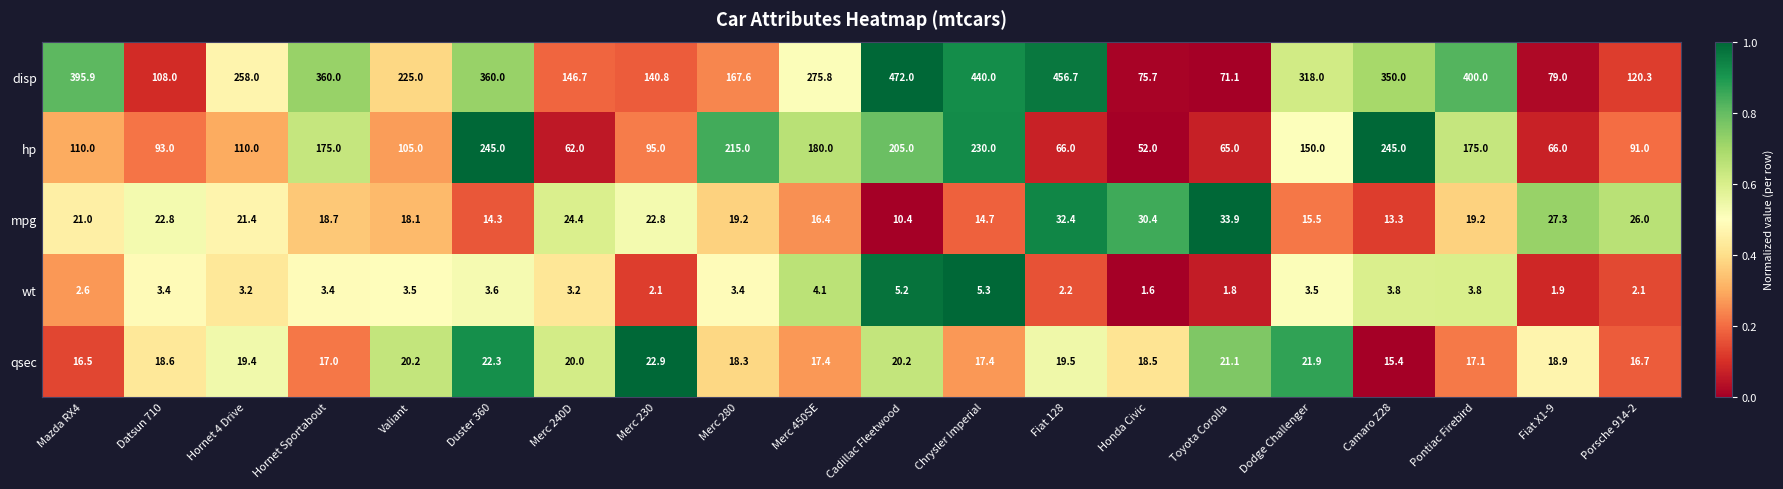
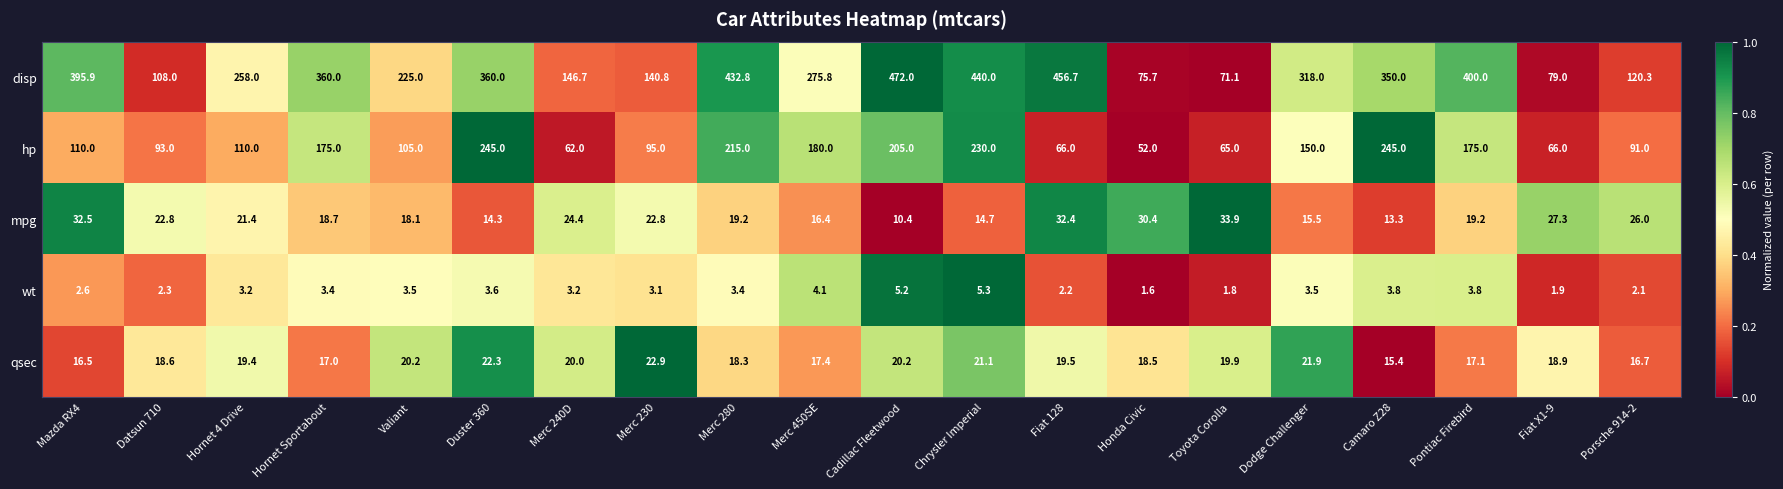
  {
    "disp": {
      "Mazda RX4": 395.9,
      "Datsun 710": 108.0,
      "Hornet 4 Drive": 258.0,
      "Hornet Sportabout": 360.0,
      "Valiant": 225.0,
      "Duster 360": 360.0,
      "Merc 240D": 146.7,
      "Merc 230": 140.8,
-     "Merc 280": 167.6,
+     "Merc 280": 432.8,
      "Merc 450SE": 275.8,
      "Cadillac Fleetwood": 472.0,
      "Chrysler Imperial": 440.0,
      "Fiat 128": 456.7,
      "Honda Civic": 75.7,
      "Toyota Corolla": 71.1,
      "Dodge Challenger": 318.0,
      "Camaro Z28": 350.0,
      "Pontiac Firebird": 400.0,
      "Fiat X1-9": 79.0,
      "Porsche 914-2": 120.3
    },
    "hp": {
      "Mazda RX4": 110.0,
      "Datsun 710": 93.0,
      "Hornet 4 Drive": 110.0,
      "Hornet Sportabout": 175.0,
      "Valiant": 105.0,
      "Duster 360": 245.0,
      "Merc 240D": 62.0,
      "Merc 230": 95.0,
      "Merc 280": 215.0,
      "Merc 450SE": 180.0,
      "Cadillac Fleetwood": 205.0,
      "Chrysler Imperial": 230.0,
      "Fiat 128": 66.0,
      "Honda Civic": 52.0,
      "Toyota Corolla": 65.0,
      "Dodge Challenger": 150.0,
      "Camaro Z28": 245.0,
      "Pontiac Firebird": 175.0,
      "Fiat X1-9": 66.0,
      "Porsche 914-2": 91.0
    },
    "mpg": {
-     "Mazda RX4": 21.0,
+     "Mazda RX4": 32.5,
      "Datsun 710": 22.8,
      "Hornet 4 Drive": 21.4,
      "Hornet Sportabout": 18.7,
      "Valiant": 18.1,
      "Duster 360": 14.3,
      "Merc 240D": 24.4,
      "Merc 230": 22.8,
      "Merc 280": 19.2,
      "Merc 450SE": 16.4,
      "Cadillac Fleetwood": 10.4,
      "Chrysler Imperial": 14.7,
      "Fiat 128": 32.4,
      "Honda Civic": 30.4,
      "Toyota Corolla": 33.9,
      "Dodge Challenger": 15.5,
      "Camaro Z28": 13.3,
      "Pontiac Firebird": 19.2,
      "Fiat X1-9": 27.3,
      "Porsche 914-2": 26.0
    },
    "wt": {
      "Mazda RX4": 2.6,
-     "Datsun 710": 3.4,
+     "Datsun 710": 2.3,
      "Hornet 4 Drive": 3.2,
      "Hornet Sportabout": 3.4,
      "Valiant": 3.5,
      "Duster 360": 3.6,
      "Merc 240D": 3.2,
-     "Merc 230": 2.1,
+     "Merc 230": 3.1,
      "Merc 280": 3.4,
      "Merc 450SE": 4.1,
      "Cadillac Fleetwood": 5.2,
      "Chrysler Imperial": 5.3,
      "Fiat 128": 2.2,
      "Honda Civic": 1.6,
      "Toyota Corolla": 1.8,
      "Dodge Challenger": 3.5,
      "Camaro Z28": 3.8,
      "Pontiac Firebird": 3.8,
      "Fiat X1-9": 1.9,
      "Porsche 914-2": 2.1
    },
    "qsec": {
      "Mazda RX4": 16.5,
      "Datsun 710": 18.6,
      "Hornet 4 Drive": 19.4,
      "Hornet Sportabout": 17.0,
      "Valiant": 20.2,
      "Duster 360": 22.3,
      "Merc 240D": 20.0,
      "Merc 230": 22.9,
      "Merc 280": 18.3,
      "Merc 450SE": 17.4,
      "Cadillac Fleetwood": 20.2,
-     "Chrysler Imperial": 17.4,
+     "Chrysler Imperial": 21.1,
      "Fiat 128": 19.5,
      "Honda Civic": 18.5,
-     "Toyota Corolla": 21.1,
+     "Toyota Corolla": 19.9,
      "Dodge Challenger": 21.9,
      "Camaro Z28": 15.4,
      "Pontiac Firebird": 17.1,
      "Fiat X1-9": 18.9,
      "Porsche 914-2": 16.7
    }
  }
